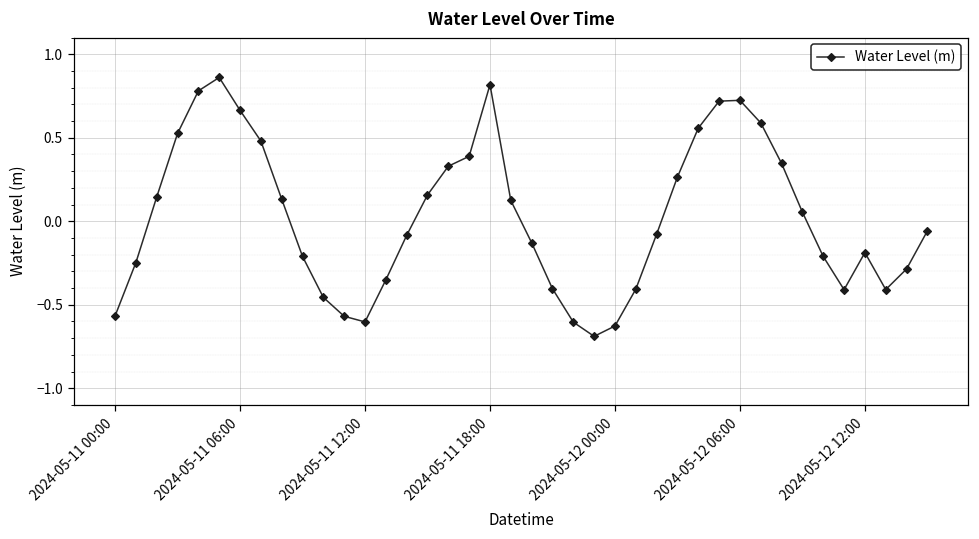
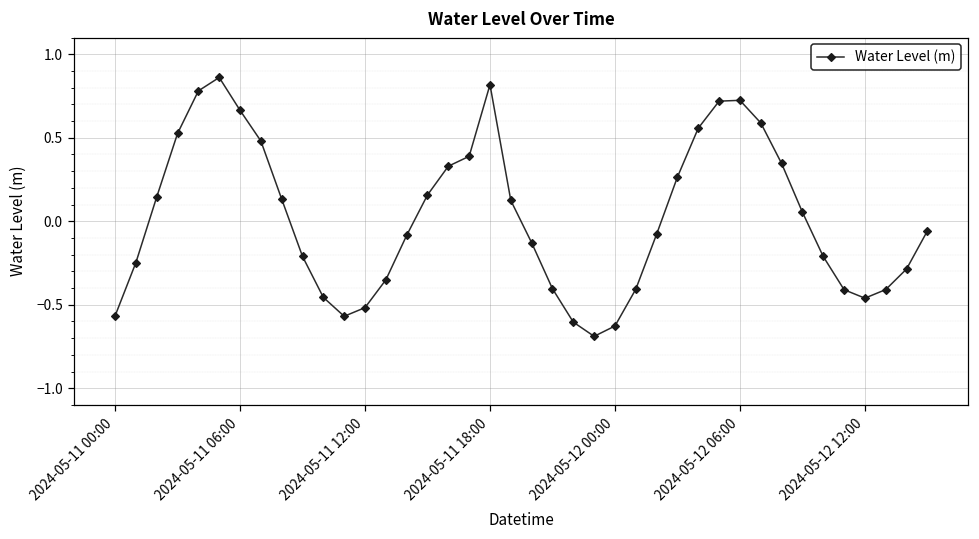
  {
    "2024-05-11 00:00": -0.57,
    "2024-05-11 06:00": 0.66,
-   "2024-05-11 12:00": -0.60,
+   "2024-05-11 12:00": -0.52,
    "2024-05-11 18:00": 0.82,
    "2024-05-12 00:00": -0.63,
    "2024-05-12 06:00": 0.72,
-   "2024-05-12 12:00": -0.19
+   "2024-05-12 12:00": -0.46
  }
